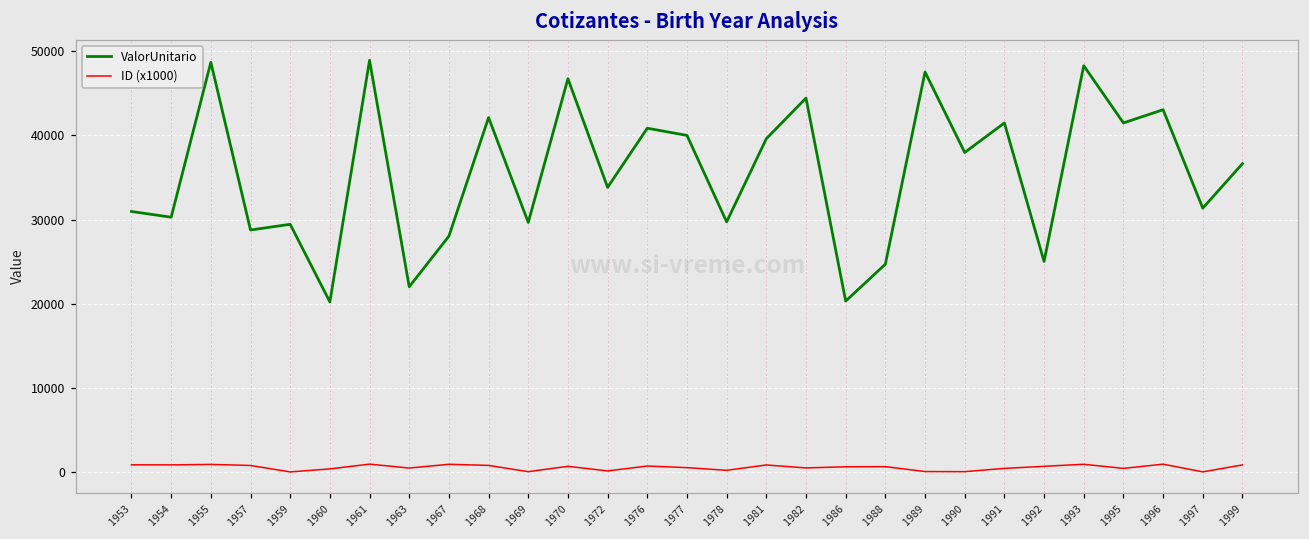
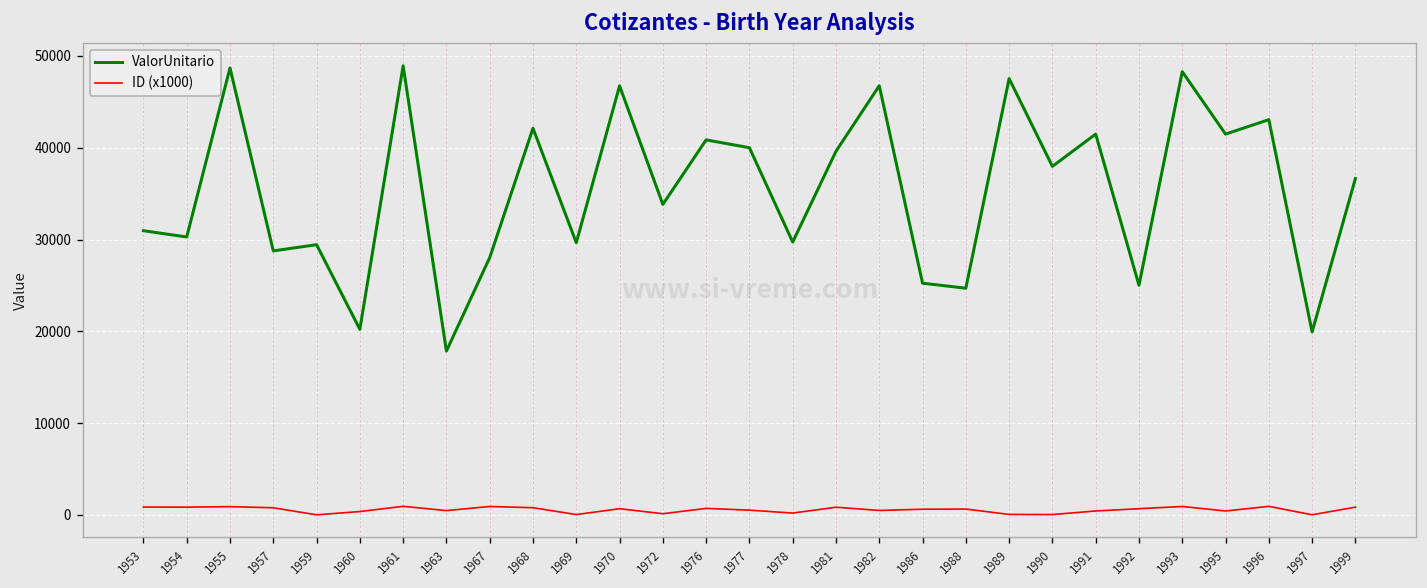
  {
    "ValorUnitario": {
      "1953": 31000,
      "1954": 30000,
      "1955": 49000,
      "1957": 29000,
      "1959": 29000,
      "1960": 20000,
      "1961": 49000,
-     "1963": 22000,
+     "1963": 18000,
      "1967": 28000,
      "1968": 42000,
      "1969": 30000,
      "1970": 47000,
      "1972": 34000,
      "1976": 41000,
      "1977": 40000,
      "1978": 30000,
      "1981": 40000,
-     "1982": 44000,
-     "1986": 20000,
+     "1982": 47000,
+     "1986": 25000,
      "1988": 25000,
      "1989": 48000,
      "1990": 38000,
      "1991": 41000,
      "1992": 25000,
      "1993": 48000,
      "1995": 41000,
      "1996": 43000,
-     "1997": 31000,
+     "1997": 20000,
      "1999": 37000
    },
    "ID (x1000)": {
      "1953": 1000,
      "1954": 1000,
      "1955": 1000,
      "1957": 1000,
      "1959": 0,
      "1960": 0,
      "1961": 1000,
      "1963": 0,
      "1967": 1000,
      "1968": 1000,
      "1969": 0,
      "1970": 1000,
      "1972": 0,
      "1976": 1000,
      "1977": 1000,
      "1978": 0,
      "1981": 1000,
      "1982": 0,
      "1986": 1000,
      "1988": 1000,
      "1989": 0,
      "1990": 0,
      "1991": 0,
      "1992": 1000,
      "1993": 1000,
      "1995": 0,
      "1996": 1000,
      "1997": 0,
      "1999": 1000
    }
  }
